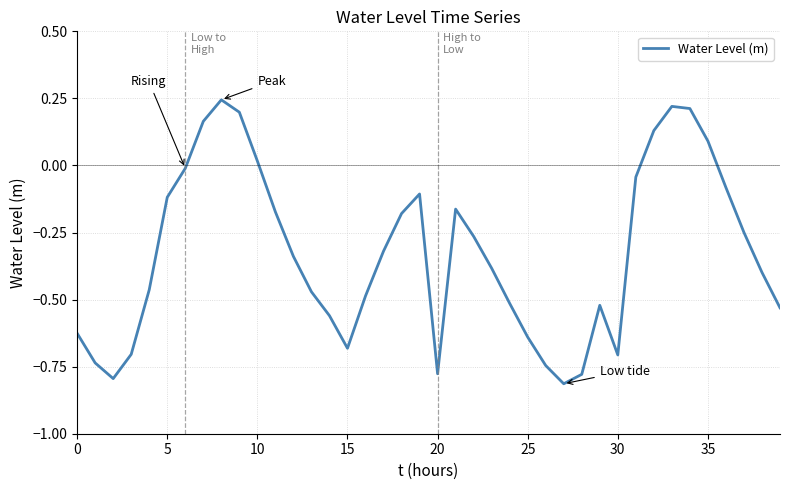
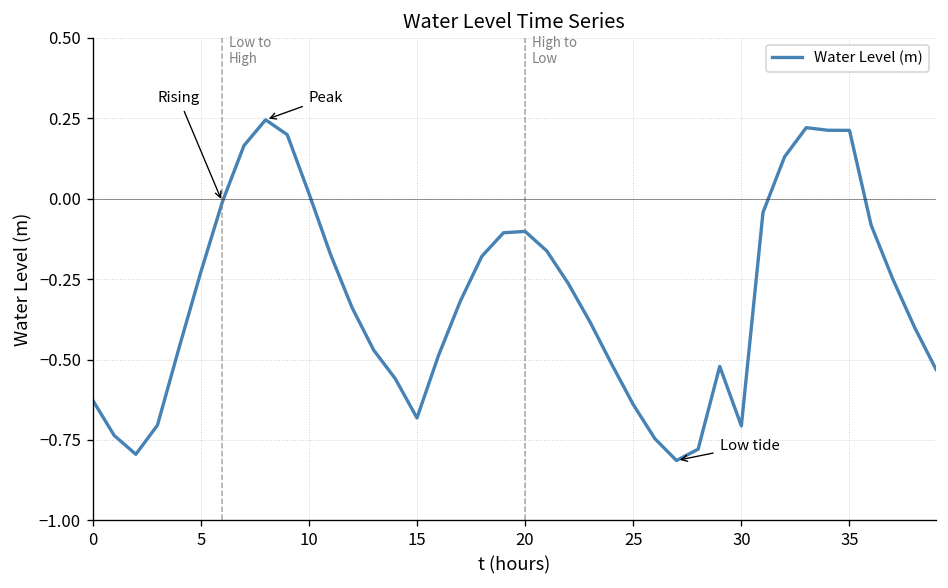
  {
    "0": -0.63,
-   "5": -0.12,
+   "5": -0.23,
    "10": 0.02,
    "15": -0.68,
-   "20": -0.78,
+   "20": -0.10,
    "25": -0.64,
    "30": -0.71,
-   "35": 0.09
+   "35": 0.21
  }
